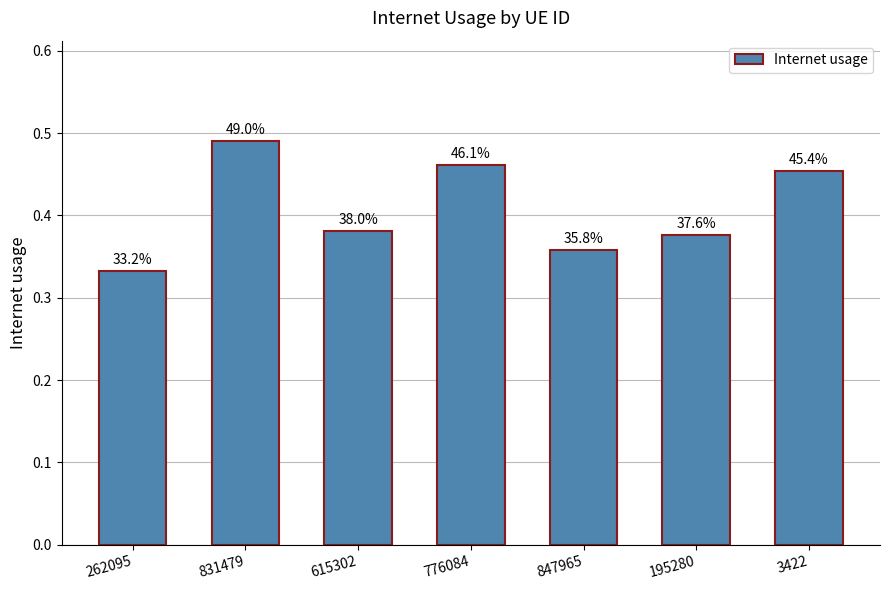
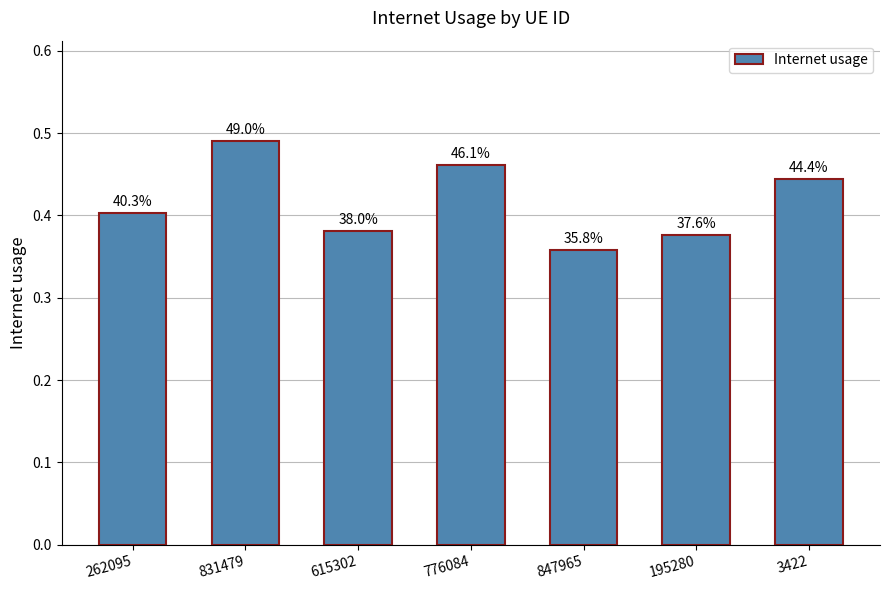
  {
-   "262095": "33.2%",
+   "262095": "40.3%",
    "831479": "49.0%",
    "615302": "38.0%",
    "776084": "46.1%",
    "847965": "35.8%",
    "195280": "37.6%",
-   "3422": "45.4%"
+   "3422": "44.4%"
  }
